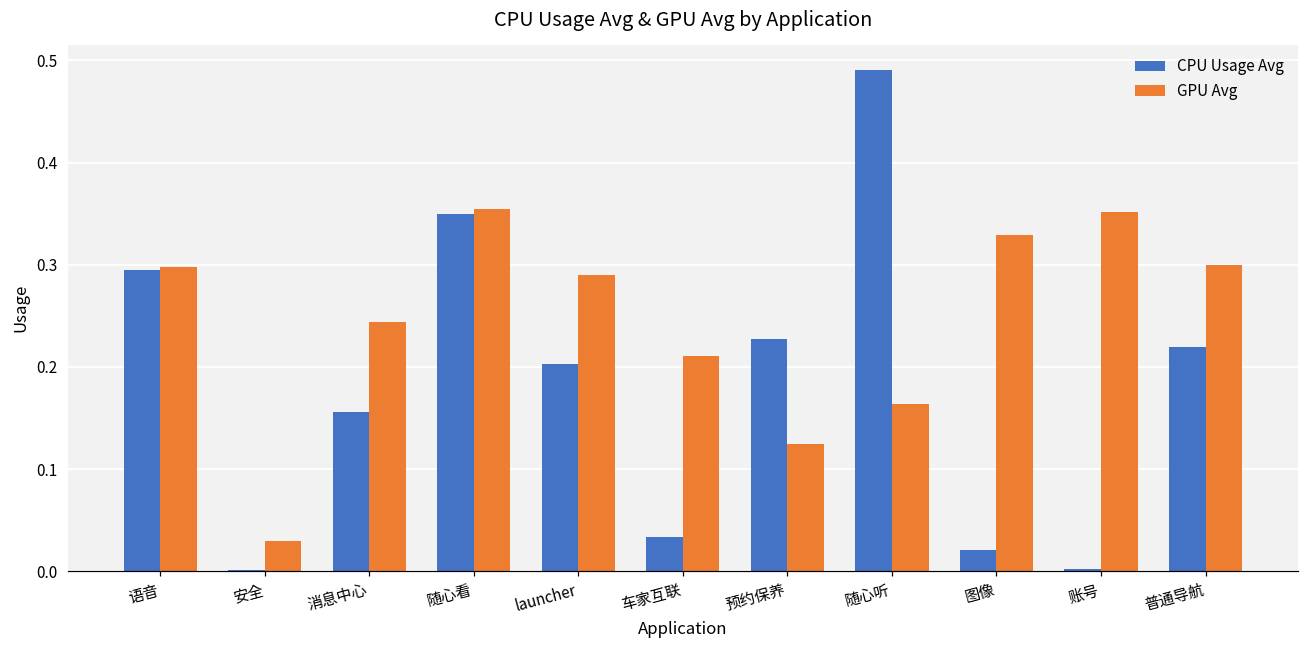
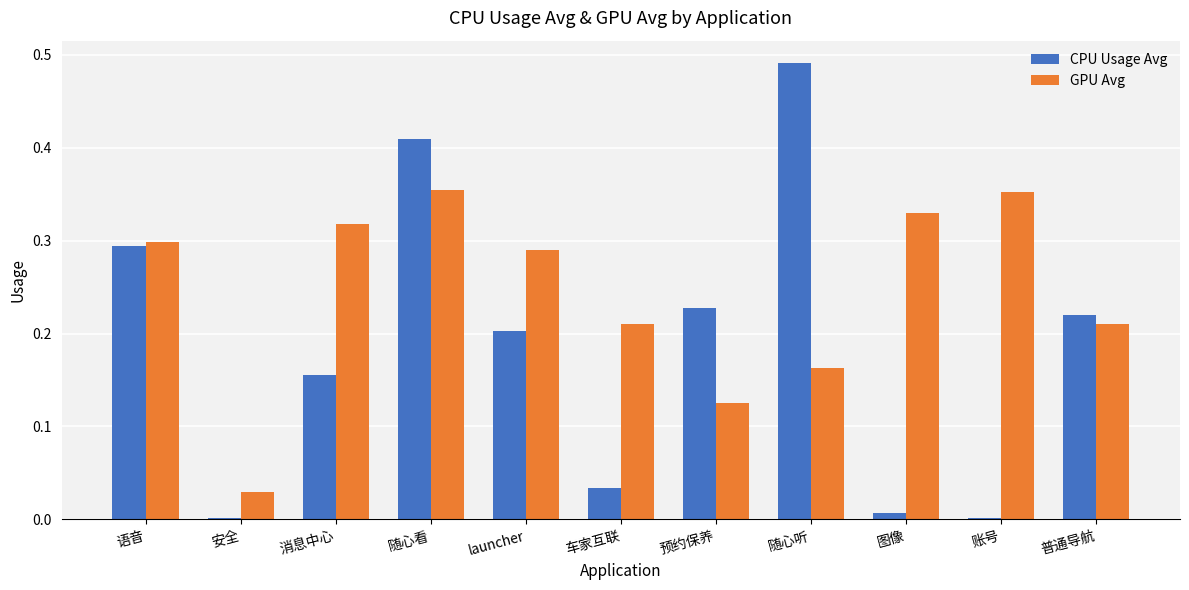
  {
    "CPU Usage Avg": {
      "语音": 0.29,
      "消息中心": 0.16,
-     "随心看": 0.35,
+     "随心看": 0.41,
      "launcher": 0.20,
      "车家互联": 0.03,
      "预约保养": 0.23,
      "随心听": 0.49,
-     "图像": 0.02,
+     "图像": 0.01,
      "普通导航": 0.22
    },
    "GPU Avg": {
      "语音": 0.30,
      "安全": 0.03,
-     "消息中心": 0.24,
+     "消息中心": 0.32,
      "随心看": 0.36,
      "launcher": 0.29,
      "车家互联": 0.21,
      "预约保养": 0.12,
      "随心听": 0.16,
      "图像": 0.33,
      "账号": 0.35,
-     "普通导航": 0.30
+     "普通导航": 0.21
    }
  }
